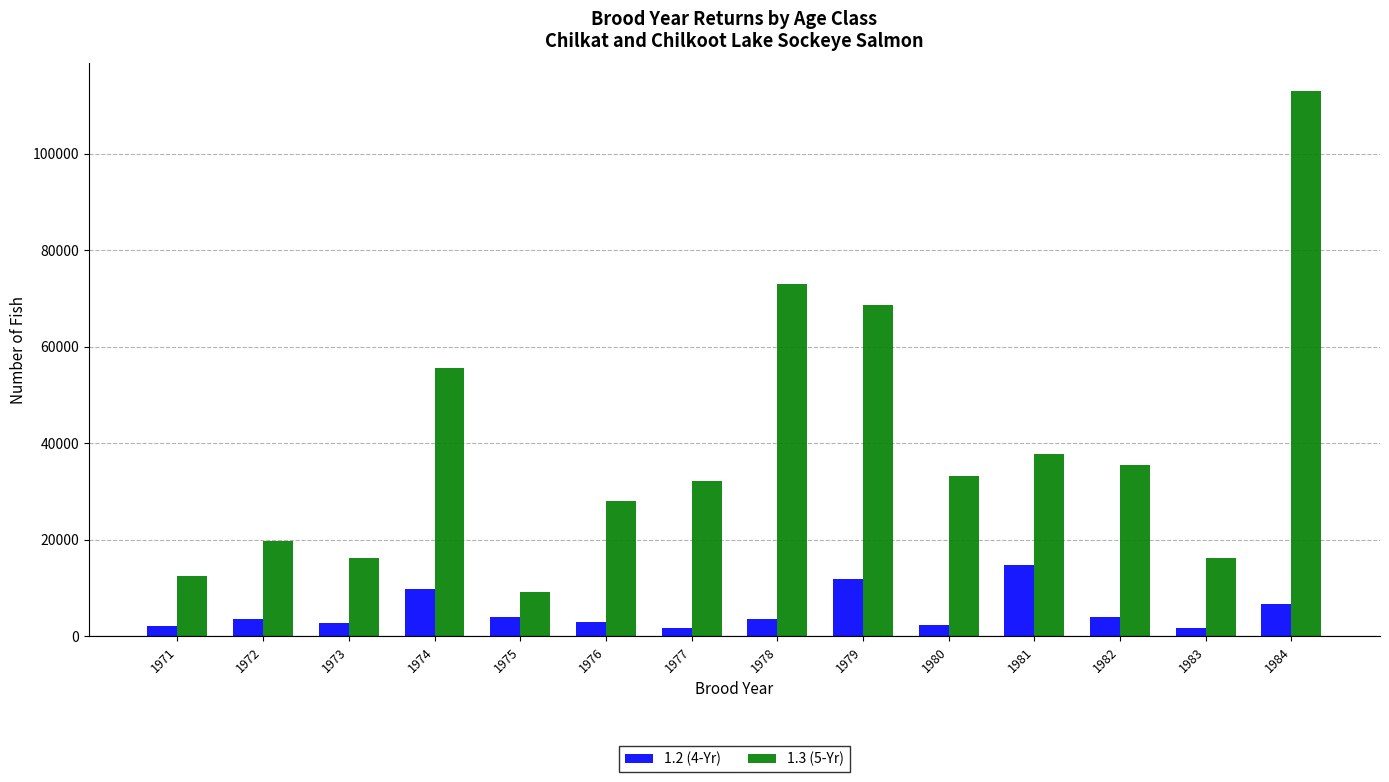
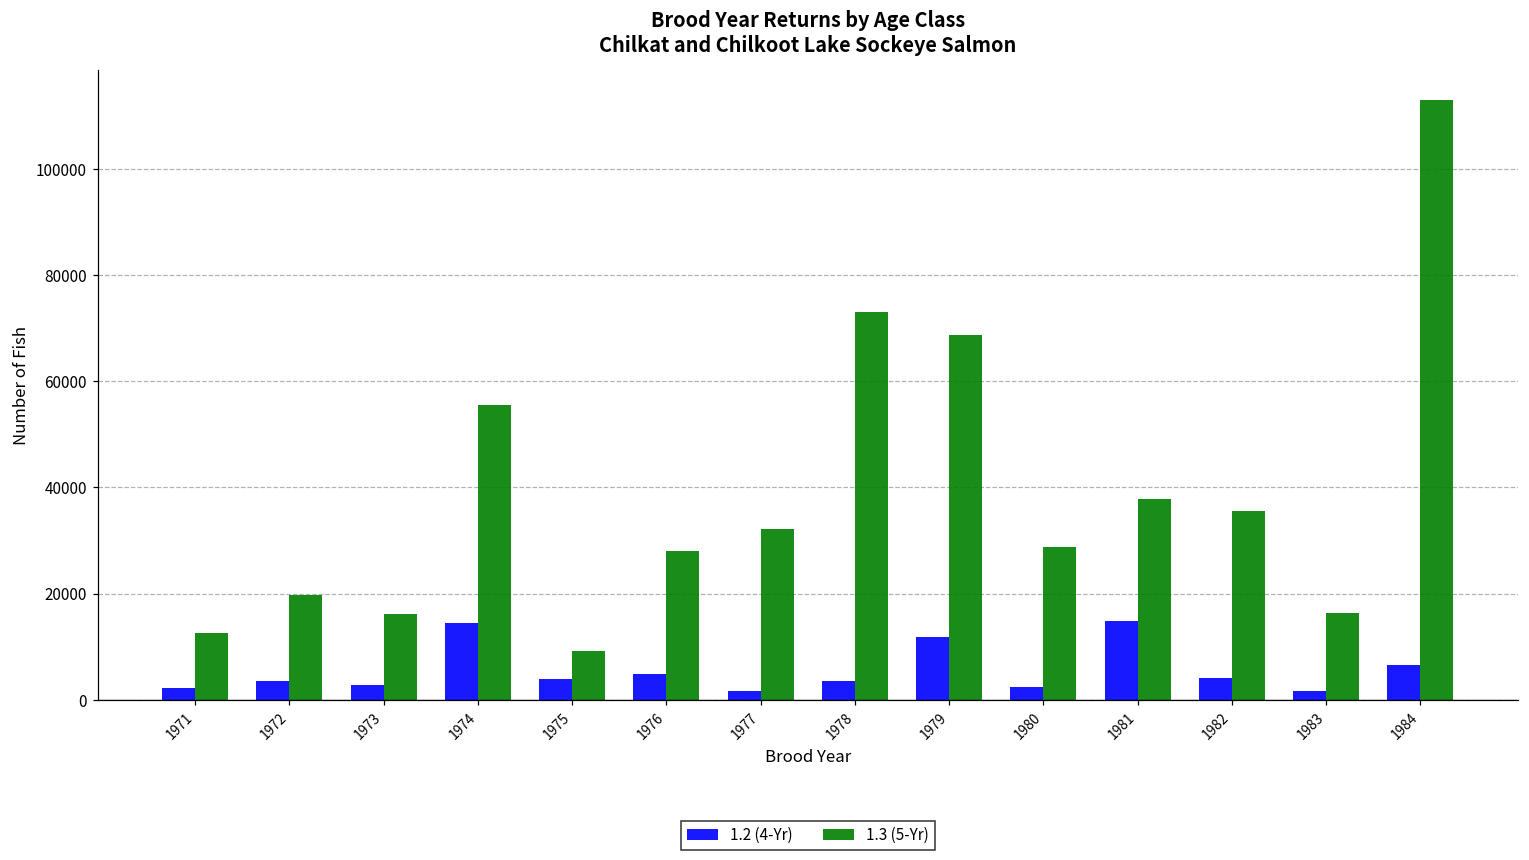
  {
    "1.2 (4-Yr)": {
      "1971": 2000,
      "1972": 4000,
      "1973": 3000,
-     "1974": 10000,
+     "1974": 14000,
      "1975": 4000,
-     "1976": 3000,
+     "1976": 5000,
      "1977": 2000,
      "1978": 4000,
      "1979": 12000,
      "1980": 2000,
      "1981": 15000,
      "1982": 4000,
      "1983": 2000,
      "1984": 7000
    },
    "1.3 (5-Yr)": {
      "1971": 13000,
      "1972": 20000,
      "1973": 16000,
      "1974": 56000,
      "1975": 9000,
      "1976": 28000,
      "1977": 32000,
      "1978": 73000,
      "1979": 69000,
-     "1980": 33000,
+     "1980": 29000,
      "1981": 38000,
      "1982": 35000,
      "1983": 16000,
      "1984": 113000
    }
  }
